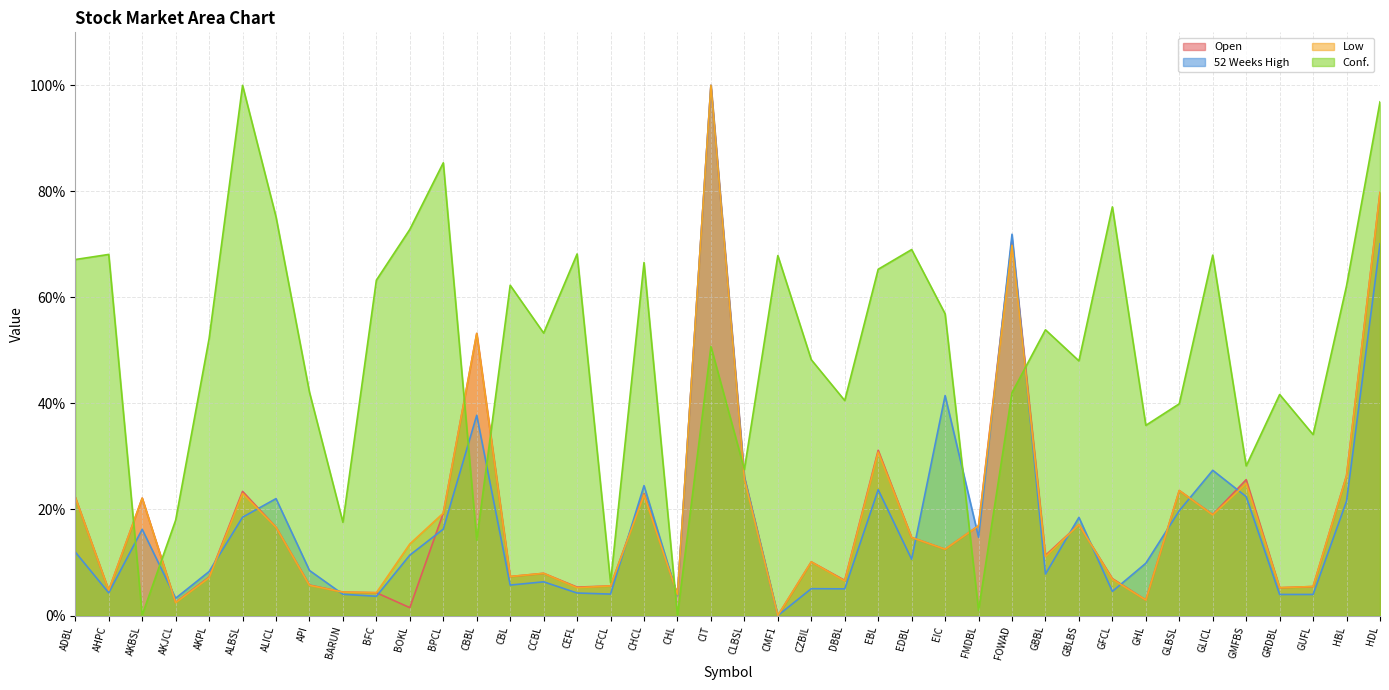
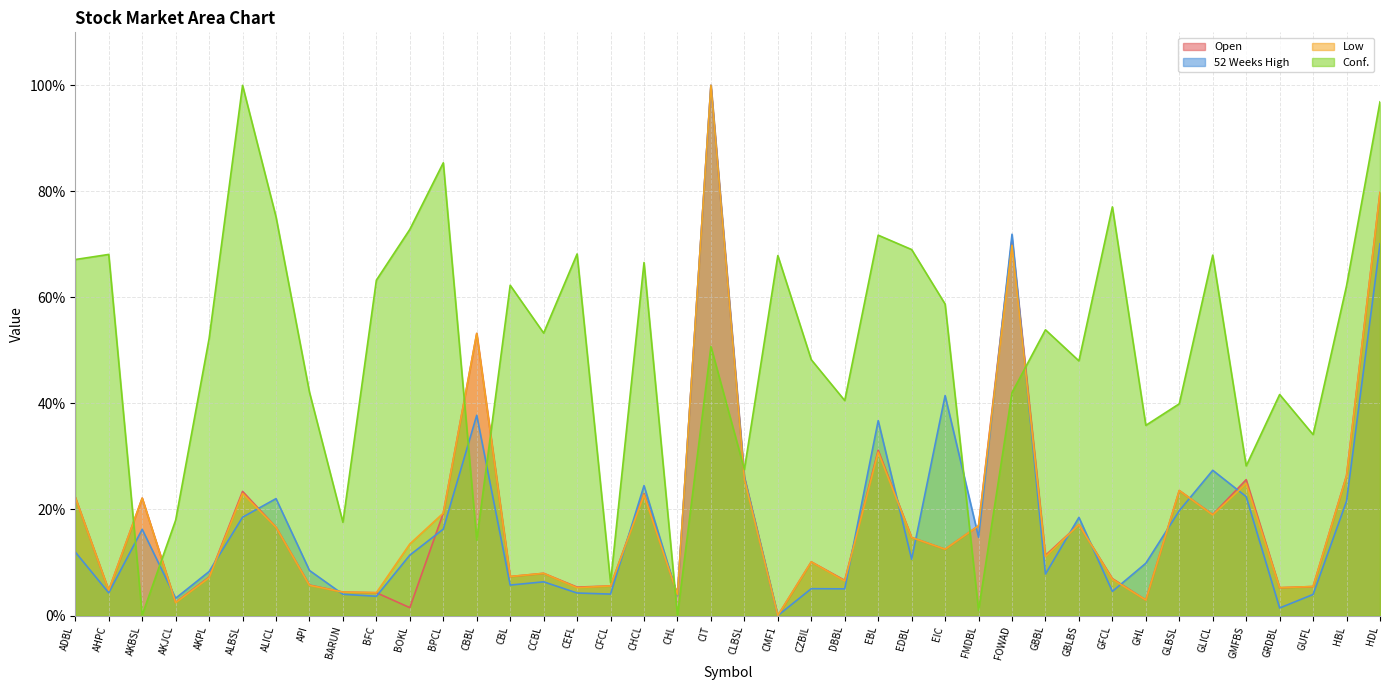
  {
    "Open": {
      "BOKL": "1%",
      "FOWAD": "71%",
      "GMFBS": "26%"
    },
    "52 Weeks High": {
      "ADBL": "12%",
      "AKBSL": "16%",
      "AKJCL": "3%",
      "AKPL": "8%",
      "ALBSL": "19%",
      "ALICL": "22%",
      "API": "9%",
      "BFC": "4%",
      "BOKL": "11%",
      "BPCL": "16%",
      "CBBL": "38%",
      "CBL": "6%",
      "CCBL": "6%",
      "CEFL": "4%",
      "CFCL": "4%",
      "CHCL": "25%",
      "CZBIL": "5%",
      "DBBL": "5%",
-     "EBL": "24%",
+     "EBL": "37%",
      "EDBL": "11%",
      "EIC": "41%",
      "FMDBL": "15%",
      "FOWAD": "72%",
      "GBBL": "8%",
      "GBLBS": "19%",
      "GFCL": "5%",
      "GHL": "10%",
      "GLBSL": "20%",
      "GLICL": "27%",
      "GMFBS": "22%",
-     "GRDBL": "4%",
+     "GRDBL": "1%",
      "GUFL": "4%",
      "HBL": "22%",
      "HDL": "70%"
    },
    "Low": {
      "BOKL": "14%",
      "FOWAD": "70%",
      "GMFBS": "25%"
    },
    "Conf.": {
      "ADBL": "67%",
      "AHPC": "68%",
      "AKBSL": "0%",
      "AKJCL": "18%",
      "AKPL": "52%",
      "ALBSL": "100%",
      "ALICL": "75%",
      "API": "42%",
      "BARUN": "18%",
      "BFC": "63%",
      "BOKL": "73%",
      "BPCL": "85%",
      "CBBL": "14%",
      "CBL": "62%",
      "CCBL": "53%",
      "CEFL": "68%",
      "CFCL": "6%",
      "CHCL": "67%",
      "CHL": "0%",
      "CIT": "51%",
      "CLBSL": "28%",
      "CMF1": "68%",
      "CZBIL": "48%",
      "DBBL": "41%",
-     "EBL": "65%",
+     "EBL": "72%",
      "EDBL": "69%",
-     "EIC": "57%",
+     "EIC": "59%",
      "FMDBL": "1%",
      "FOWAD": "42%",
      "GBBL": "54%",
      "GBLBS": "48%",
      "GFCL": "77%",
      "GHL": "36%",
      "GLBSL": "40%",
      "GLICL": "68%",
      "GMFBS": "28%",
      "GRDBL": "42%",
      "GUFL": "34%",
      "HBL": "62%",
      "HDL": "97%"
    }
  }
